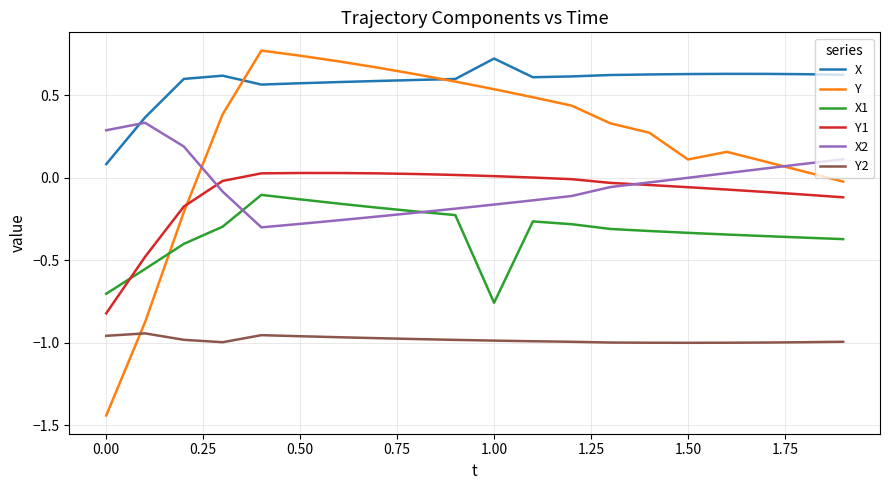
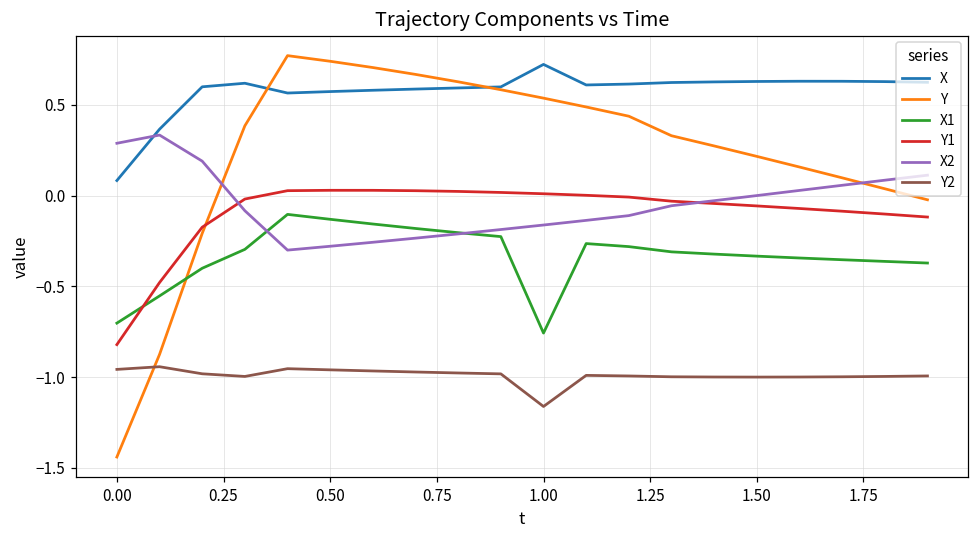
  {
    "X": {
      "0.00": 0.08,
      "0.50": 0.57,
      "1.00": 0.72,
      "1.50": 0.63
    },
    "Y": {
      "0.00": -1.44,
      "0.50": 0.74,
      "1.00": 0.54,
-     "1.50": 0.11
+     "1.50": 0.22
    },
    "X1": {
      "0.00": -0.70,
      "0.50": -0.13,
      "1.00": -0.76,
      "1.50": -0.33
    },
    "Y1": {
      "0.00": -0.82,
      "0.50": 0.03,
      "1.00": 0.01,
      "1.50": -0.06
    },
    "X2": {
      "0.00": 0.29,
      "0.50": -0.28,
      "1.00": -0.16,
      "1.50": 0.00
    },
    "Y2": {
      "0.00": -0.96,
      "0.50": -0.96,
-     "1.00": -0.99,
+     "1.00": -1.16,
      "1.50": -1.00
    }
  }
